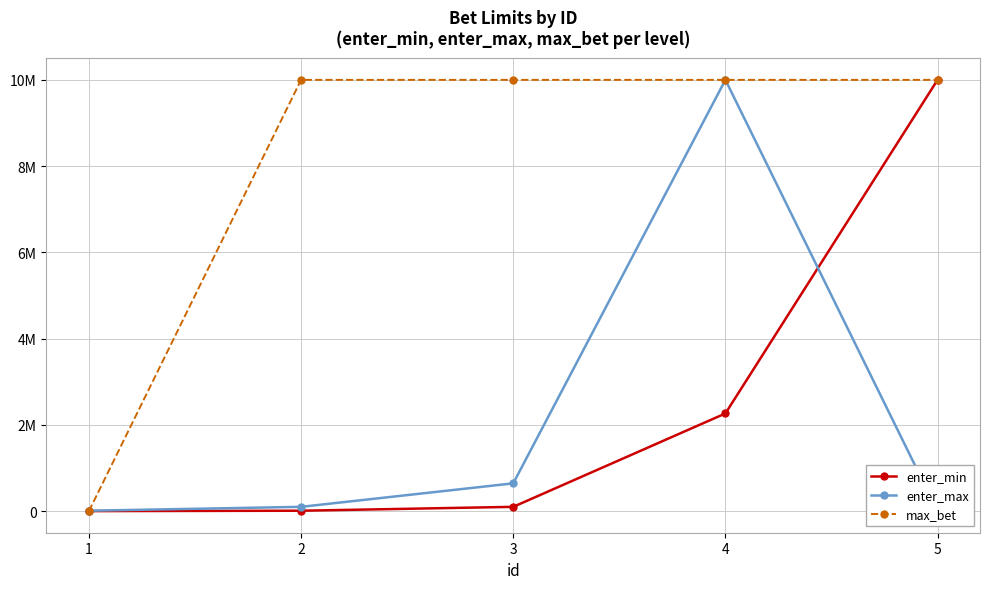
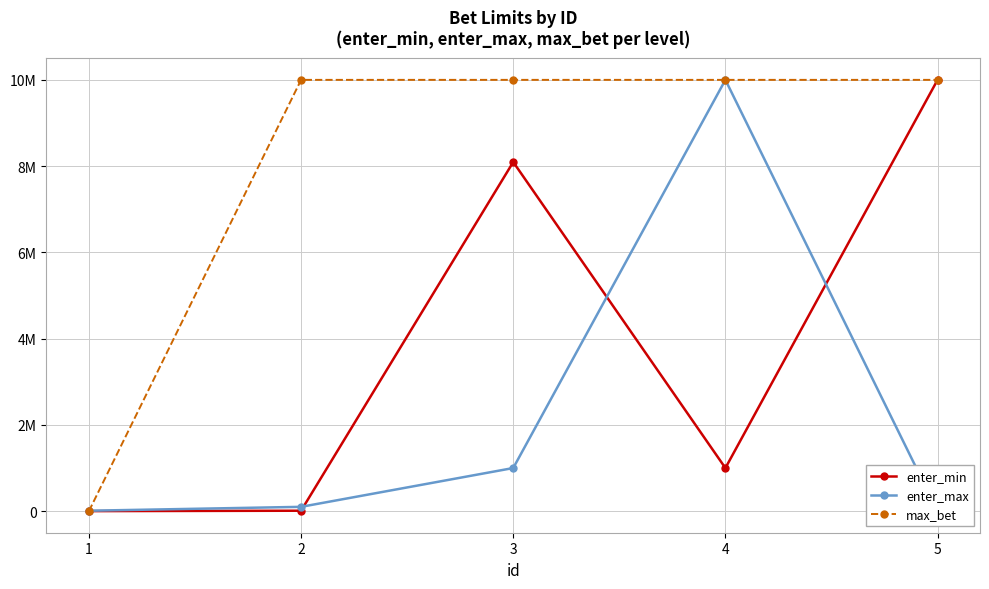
  {
    "enter_min": {
      "2": 0,
-     "3": 100000,
-     "4": 2300000
+     "3": 8100000,
+     "4": 1000000
    },
    "enter_max": {
      "2": 100000,
-     "3": 600000
+     "3": 1000000
    },
    "max_bet": {
      "2": 10000000,
      "3": 10000000
    }
  }
